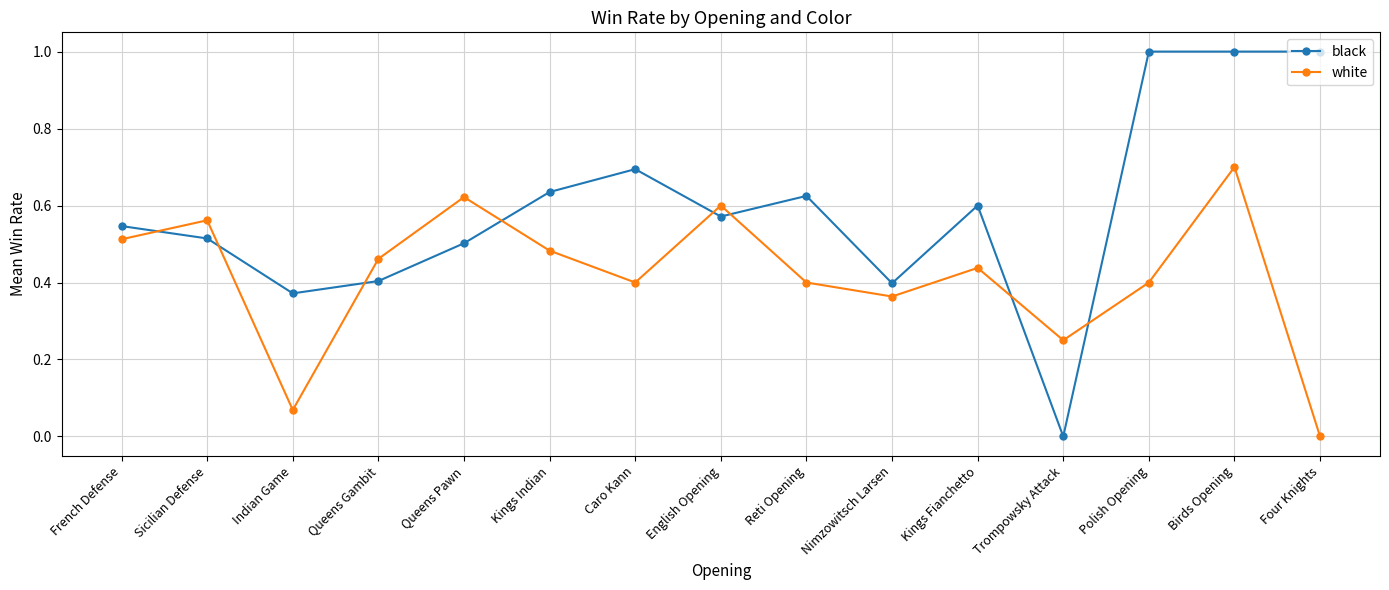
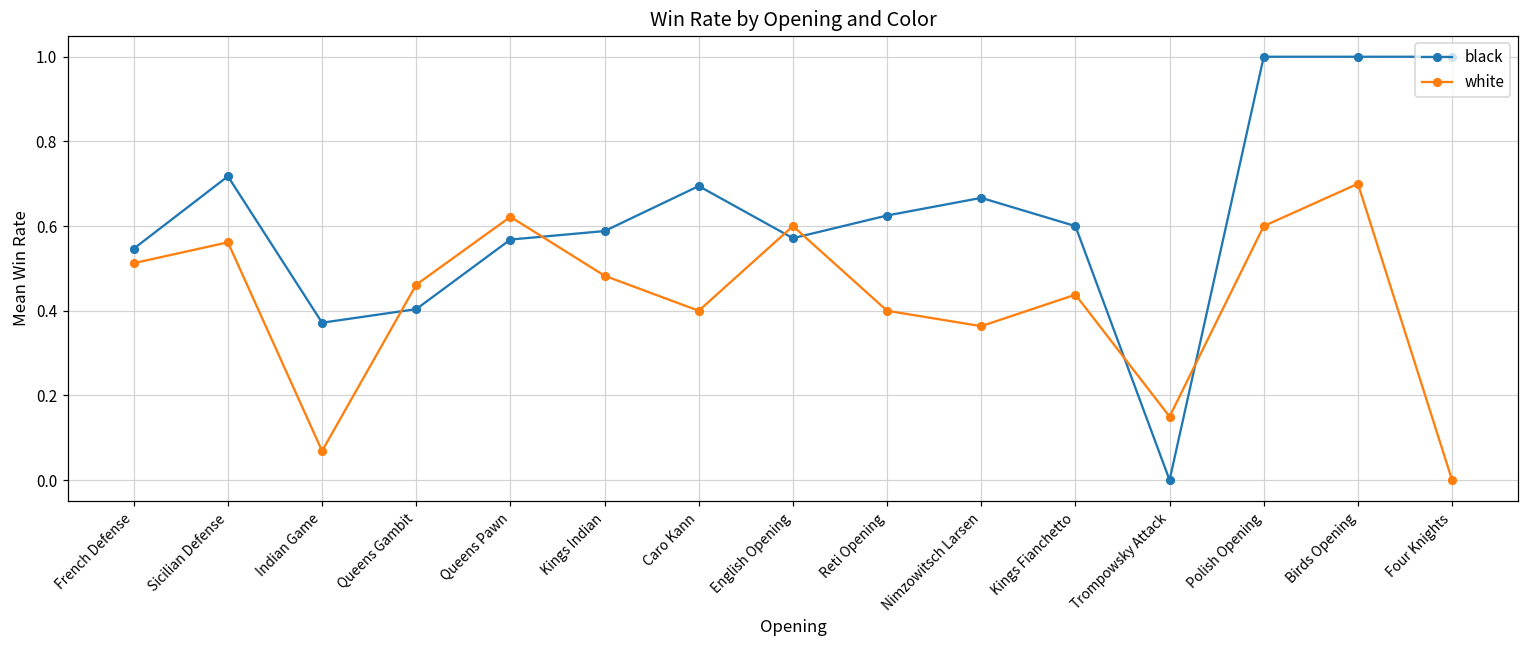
  {
    "black": {
      "French Defense": 0.55,
-     "Sicilian Defense": 0.51,
+     "Sicilian Defense": 0.72,
      "Indian Game": 0.37,
      "Queens Gambit": 0.40,
-     "Queens Pawn": 0.50,
-     "Kings Indian": 0.64,
+     "Queens Pawn": 0.57,
+     "Kings Indian": 0.59,
      "Caro Kann": 0.69,
      "English Opening": 0.57,
      "Reti Opening": 0.63,
-     "Nimzowitsch Larsen": 0.40,
+     "Nimzowitsch Larsen": 0.67,
      "Kings Fianchetto": 0.60,
      "Trompowsky Attack": 0.00,
      "Polish Opening": 1.00,
      "Birds Opening": 1.00
    },
    "white": {
      "French Defense": 0.51,
      "Sicilian Defense": 0.56,
      "Indian Game": 0.07,
      "Queens Gambit": 0.46,
      "Queens Pawn": 0.62,
      "Kings Indian": 0.48,
      "Caro Kann": 0.40,
      "English Opening": 0.60,
      "Reti Opening": 0.40,
      "Nimzowitsch Larsen": 0.36,
      "Kings Fianchetto": 0.44,
-     "Trompowsky Attack": 0.25,
-     "Polish Opening": 0.4,
+     "Trompowsky Attack": 0.15,
+     "Polish Opening": 0.6,
      "Birds Opening": 0.70,
      "Four Knights": 0.00
    }
  }
